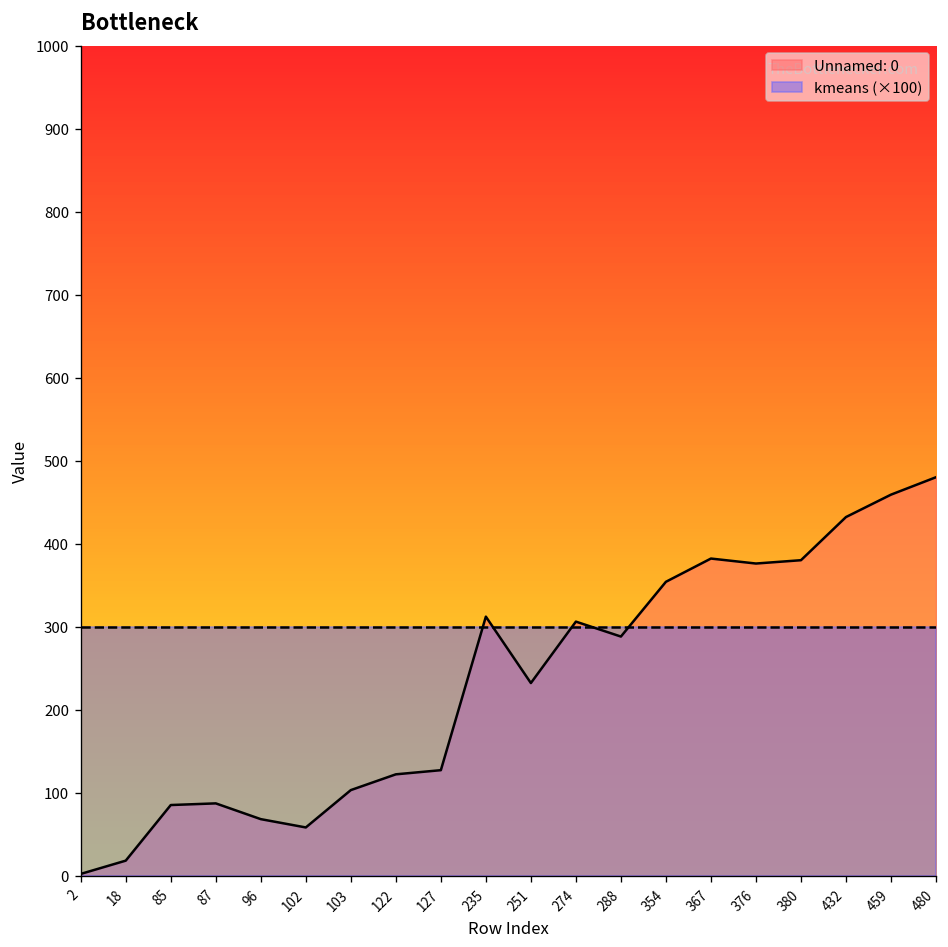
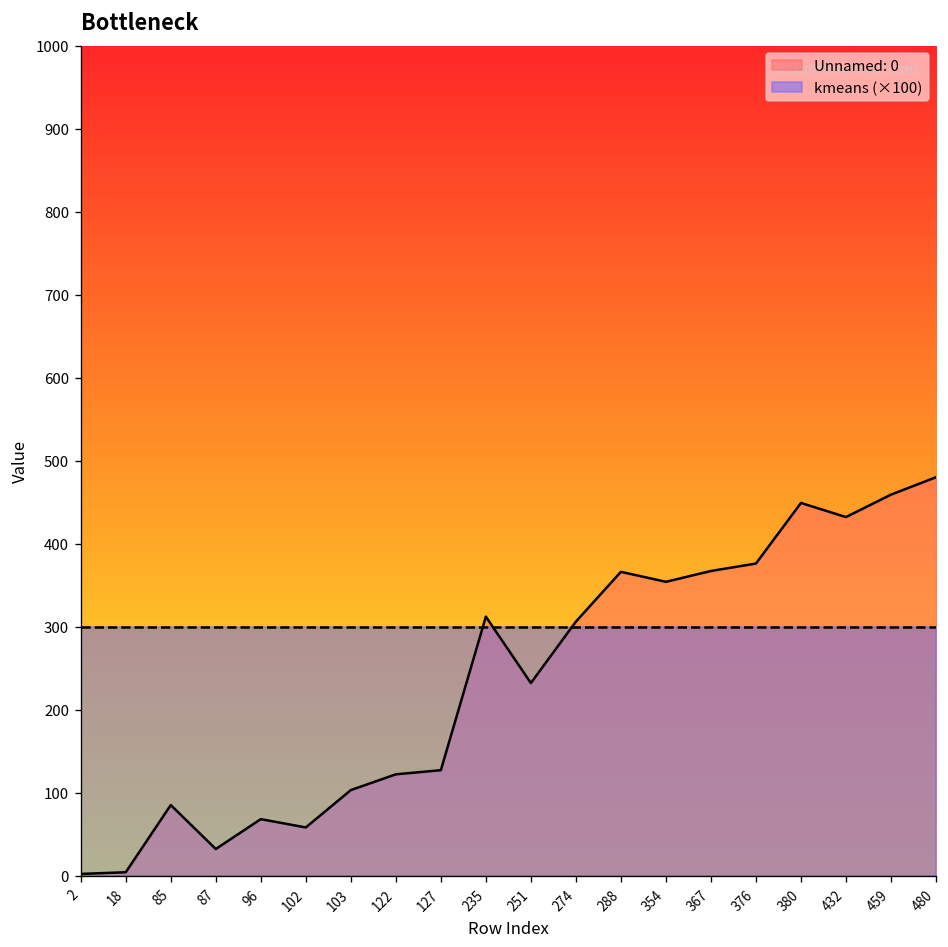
  {
    "Unnamed: 0": {
      "2": 0,
-     "18": 20,
+     "18": 0,
      "85": 90,
-     "87": 90,
+     "87": 30,
      "96": 70,
      "102": 60,
      "103": 100,
      "122": 120,
      "127": 130,
      "235": 310,
      "251": 230,
      "274": 310,
-     "288": 290,
+     "288": 370,
      "354": 350,
-     "367": 380,
+     "367": 370,
      "376": 380,
-     "380": 380,
+     "380": 450,
      "432": 430,
      "459": 460,
      "480": 480
    },
    "kmeans (×100)": {
      "2": 300,
      "18": 300,
      "85": 300,
      "87": 300,
      "96": 300,
      "102": 300,
      "103": 300,
      "122": 300,
      "127": 300,
      "235": 300,
      "251": 300,
      "274": 300,
      "288": 300,
      "354": 300,
      "367": 300,
      "376": 300,
      "380": 300,
      "432": 300,
      "459": 300,
      "480": 300
    }
  }
